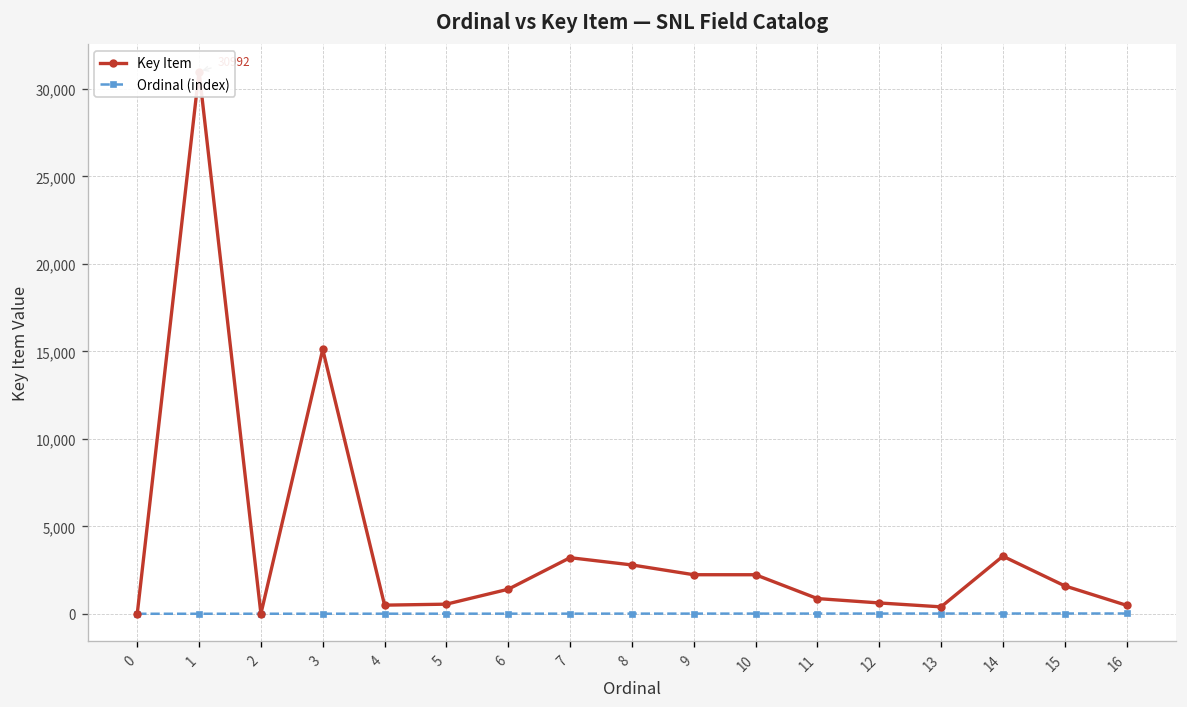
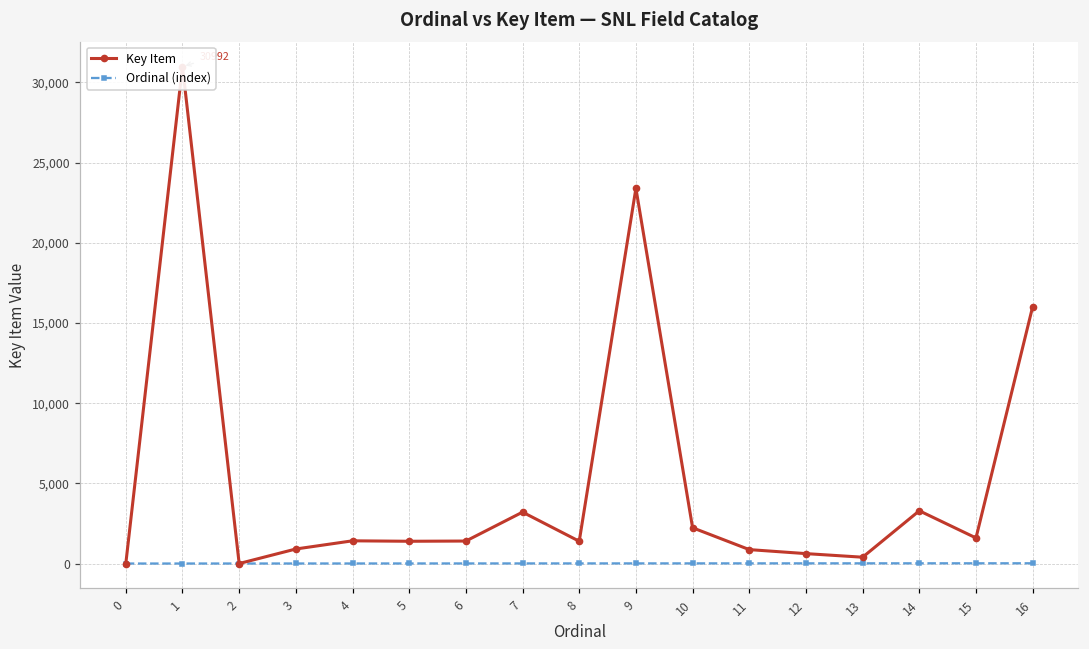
  {
    "Key Item": {
-     "3": "15,100",
-     "4": "500",
-     "5": "500",
+     "3": "900",
+     "4": "1,400",
+     "5": "1,400",
      "6": "1,400",
      "7": "3,200",
-     "8": "2,800",
-     "9": "2,200",
+     "8": "1,400",
+     "9": "23,400",
      "10": "2,200",
      "11": "900",
      "12": "600",
      "13": "400",
      "14": "3,300",
      "15": "1,600",
-     "16": "500"
+     "16": "16,000"
    },
    "Ordinal (index)": {
      "1": "0",
      "3": "0",
      "4": "0",
      "5": "0",
      "6": "0",
      "7": "0",
      "8": "0",
      "9": "0",
      "10": "0",
      "11": "0",
      "12": "0",
      "13": "0",
      "14": "0",
      "15": "0",
      "16": "0"
    }
  }
